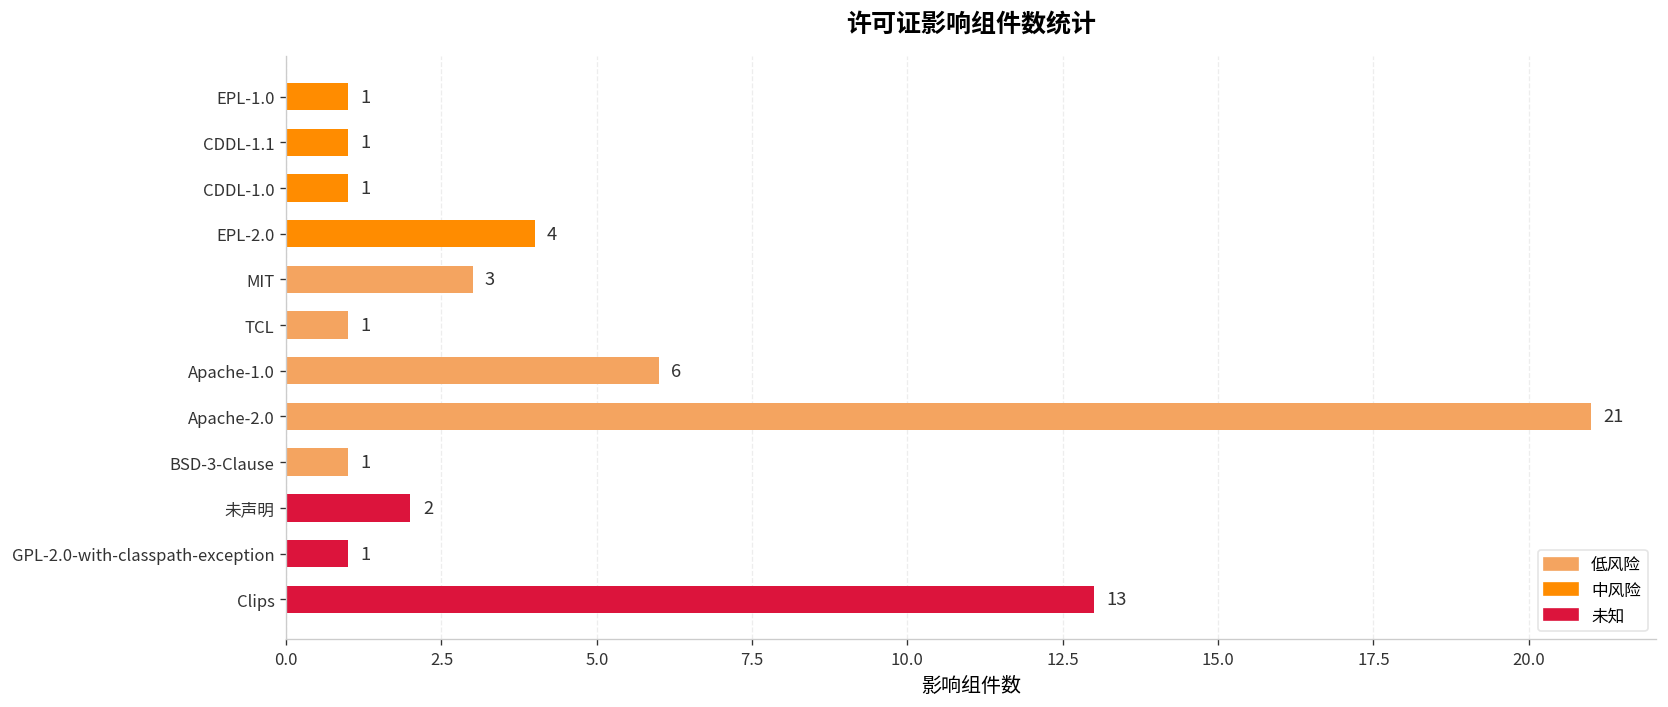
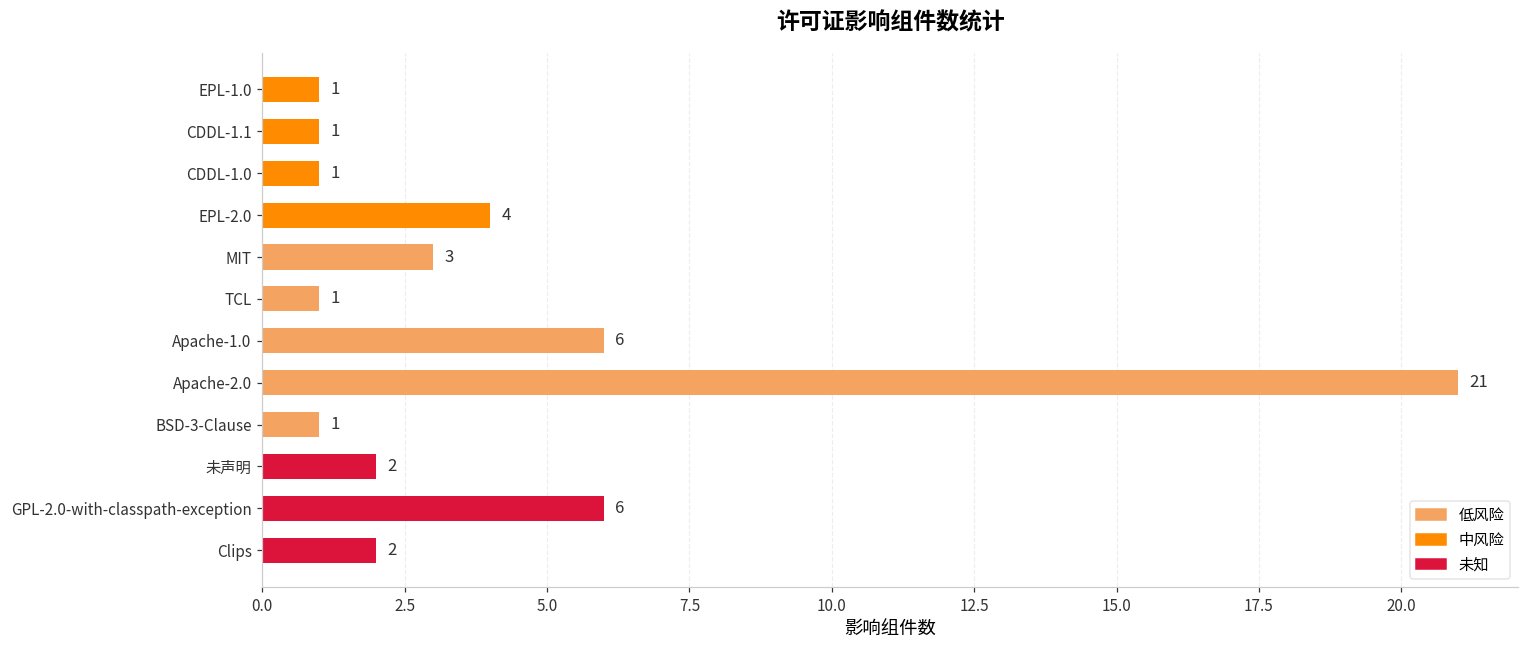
  {
    "EPL-1.0": 1,
    "CDDL-1.1": 1,
    "CDDL-1.0": 1,
    "EPL-2.0": 4,
    "MIT": 3,
    "TCL": 1,
    "Apache-1.0": 6,
    "Apache-2.0": 21,
    "BSD-3-Clause": 1,
    "未声明": 2,
-   "GPL-2.0-with-classpath-exception": 1,
-   "Clips": 13
+   "GPL-2.0-with-classpath-exception": 6,
+   "Clips": 2
  }
